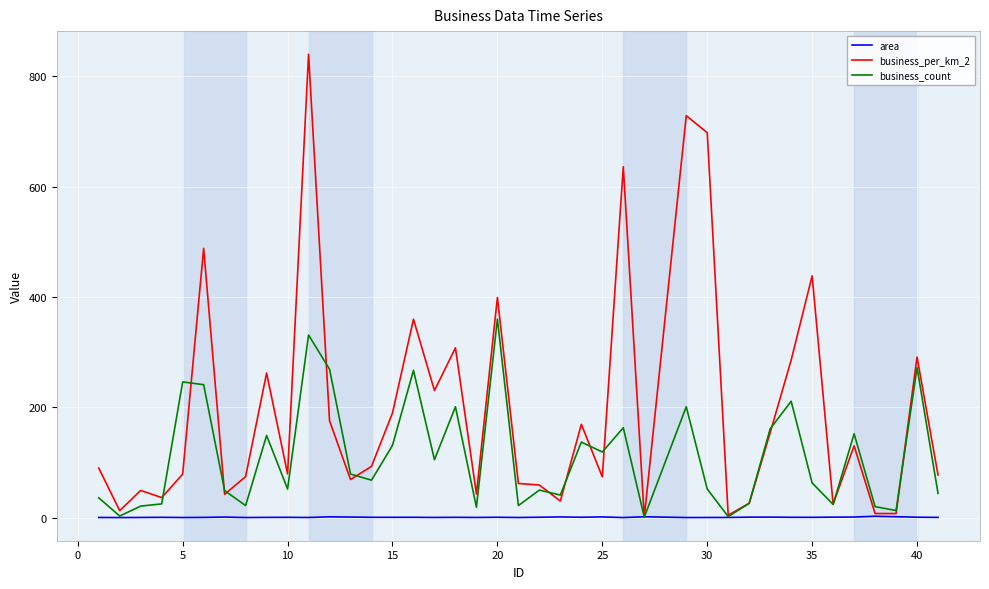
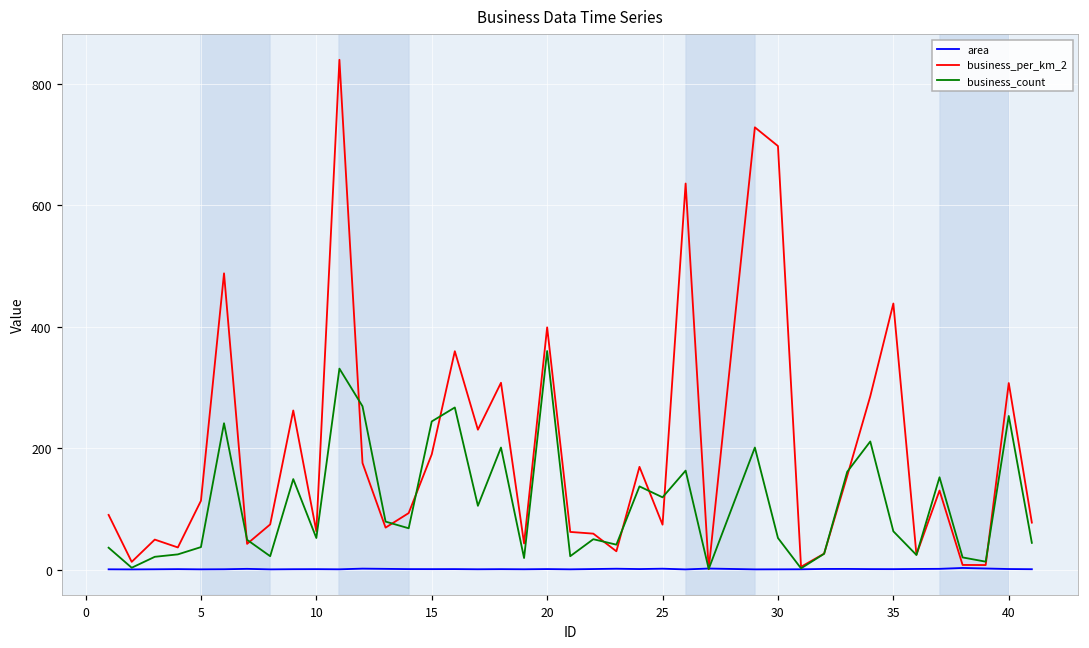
  {
    "area": {
      "5": 0,
      "10": 0,
      "15": 0,
      "20": 0,
      "25": 0,
      "30": 0,
      "35": 0,
      "40": 0
    },
    "business_per_km_2": {
-     "5": 80,
-     "10": 80,
+     "5": 110,
+     "10": 60,
      "15": 190,
      "20": 400,
      "25": 70,
      "30": 700,
      "35": 440,
-     "40": 290
+     "40": 310
    },
    "business_count": {
-     "5": 250,
+     "5": 40,
      "10": 50,
-     "15": 130,
+     "15": 240,
      "20": 360,
      "25": 120,
      "30": 50,
      "35": 60,
-     "40": 270
+     "40": 250
    }
  }
